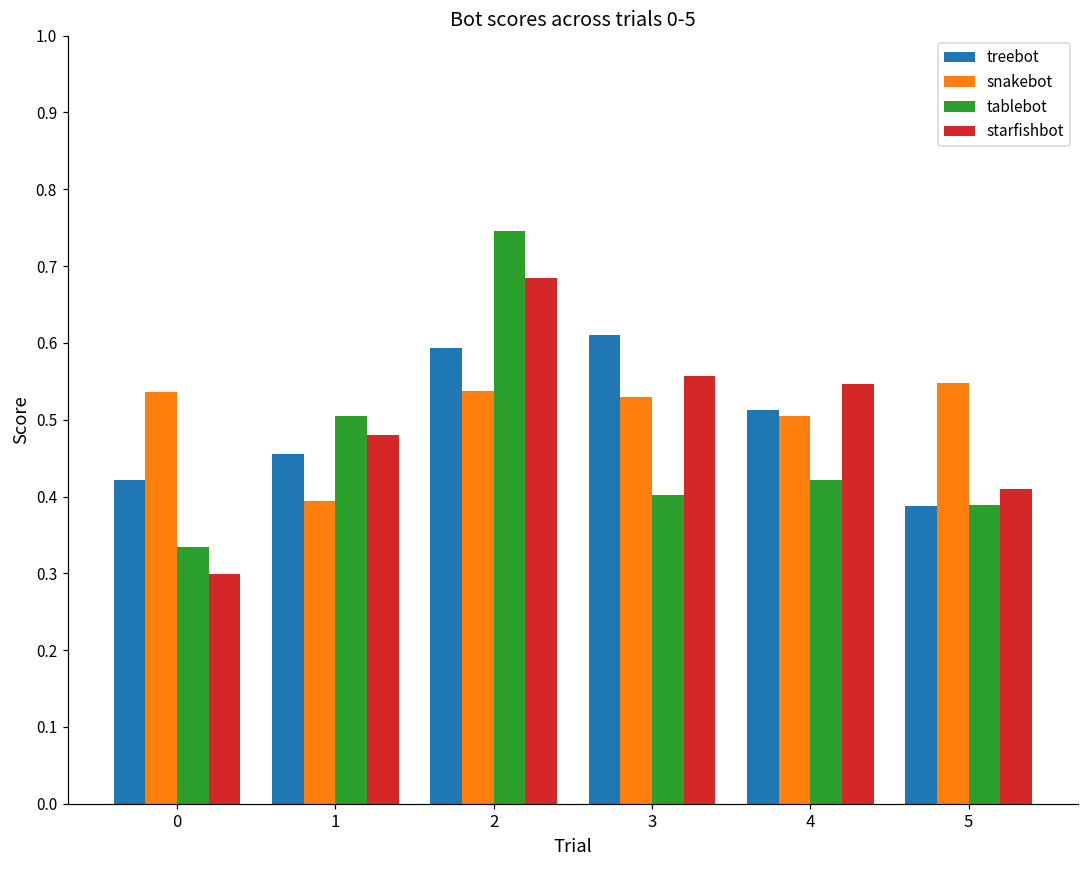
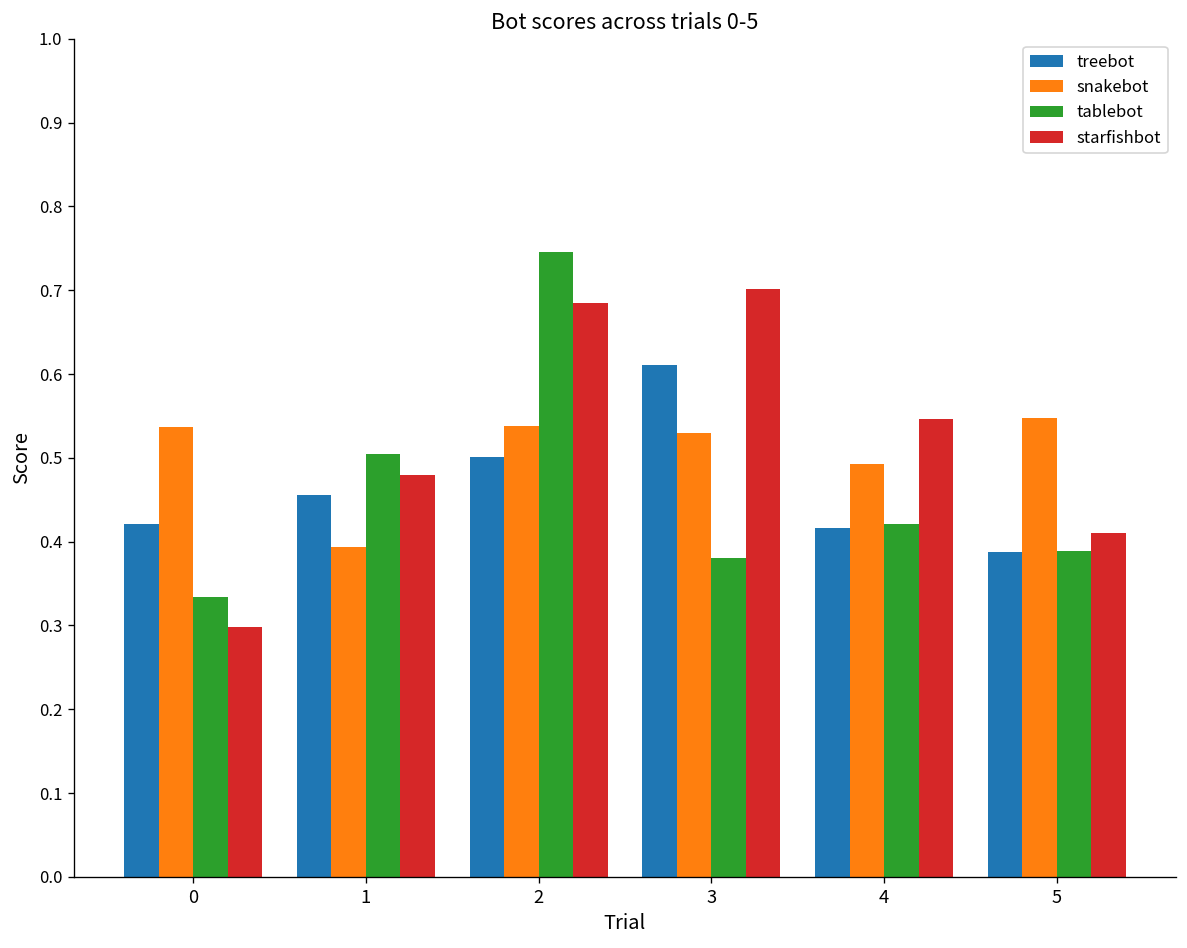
  {
    "treebot": {
      "0": 0.42,
      "1": 0.46,
-     "2": 0.59,
+     "2": 0.50,
      "3": 0.61,
-     "4": 0.51,
+     "4": 0.42,
      "5": 0.39
    },
    "snakebot": {
      "0": 0.54,
      "1": 0.39,
      "2": 0.54,
      "3": 0.53,
-     "4": 0.50,
+     "4": 0.49,
      "5": 0.55
    },
    "tablebot": {
      "0": 0.33,
      "1": 0.50,
      "2": 0.75,
-     "3": 0.40,
+     "3": 0.38,
      "4": 0.42,
      "5": 0.39
    },
    "starfishbot": {
      "0": 0.30,
      "1": 0.48,
      "2": 0.68,
-     "3": 0.56,
+     "3": 0.70,
      "4": 0.55,
      "5": 0.41
    }
  }
